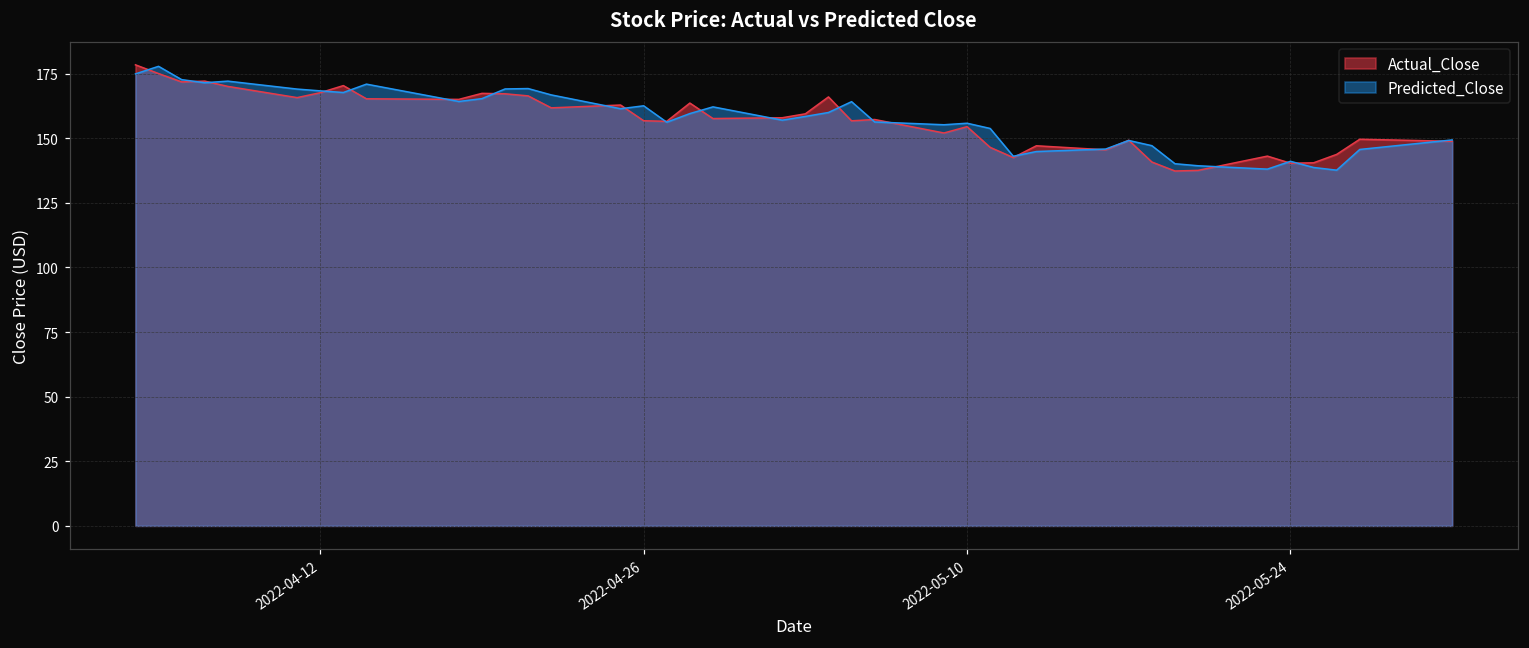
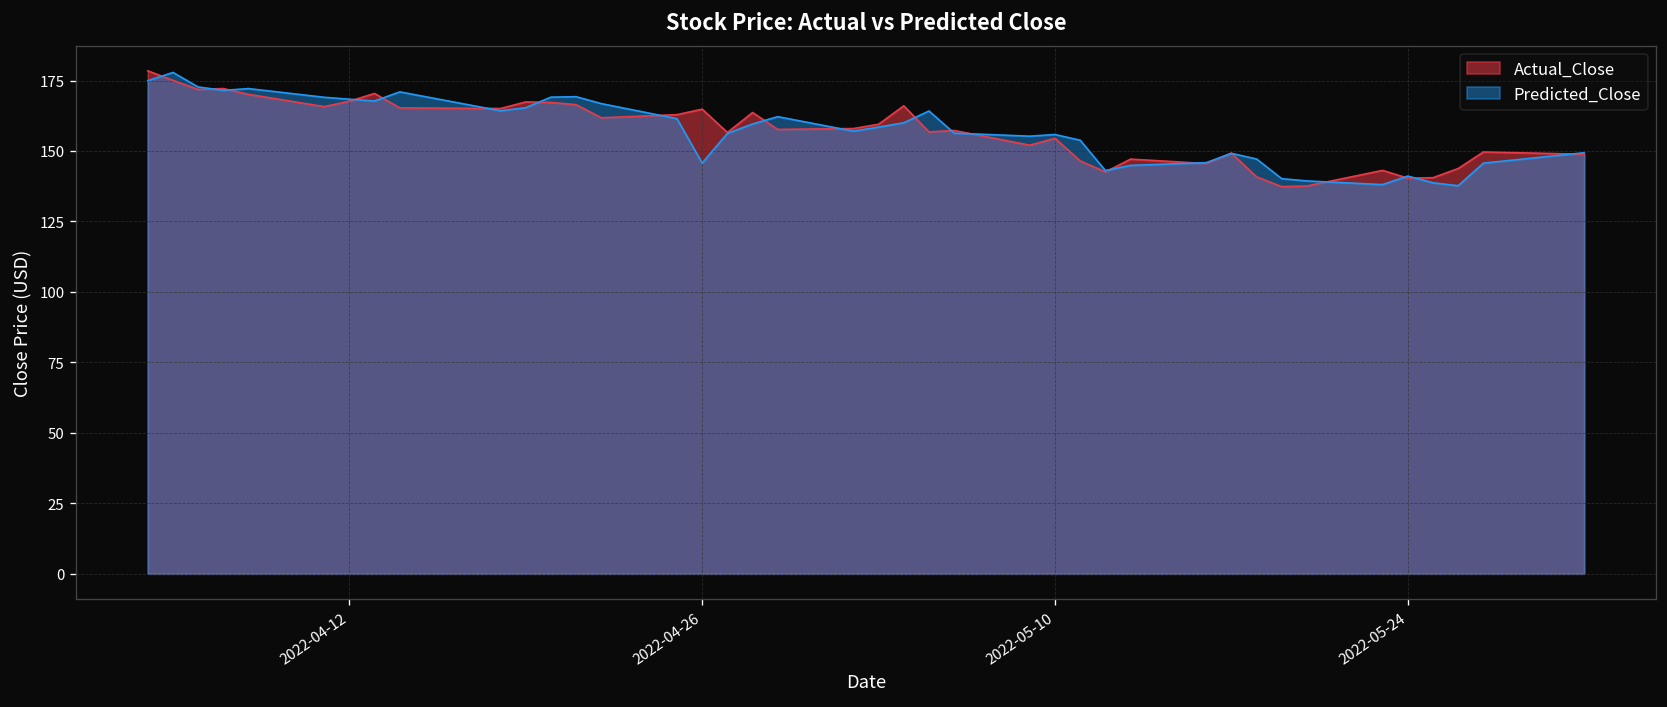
  {
    "Actual_Close": {
-     "2022-04-26": 157,
+     "2022-04-26": 165,
      "2022-05-10": 155
    },
    "Predicted_Close": {
-     "2022-04-26": 163,
+     "2022-04-26": 146,
      "2022-05-10": 156
    }
  }
